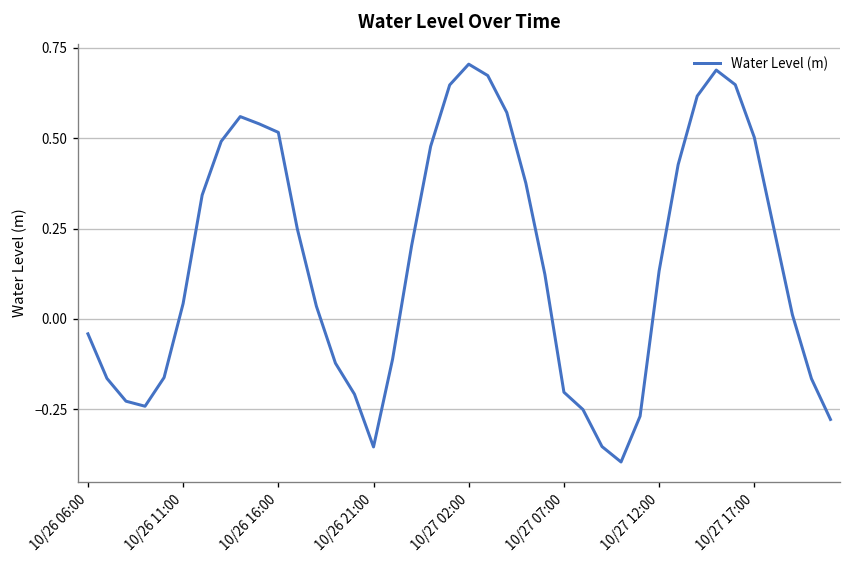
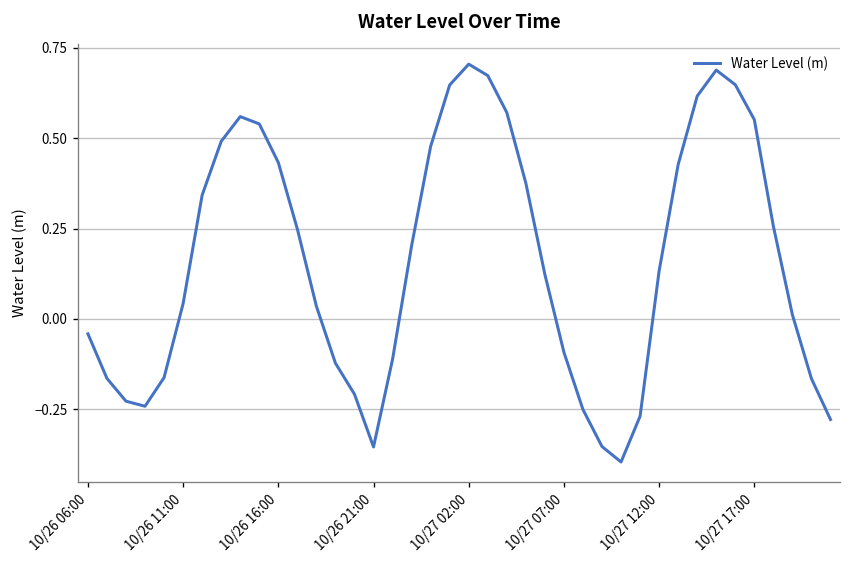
  {
    "10/26 06:00": -0.04,
    "10/26 11:00": 0.04,
-   "10/26 16:00": 0.52,
+   "10/26 16:00": 0.43,
    "10/26 21:00": -0.35,
    "10/27 02:00": 0.71,
-   "10/27 07:00": -0.20,
+   "10/27 07:00": -0.09,
    "10/27 12:00": 0.13,
-   "10/27 17:00": 0.50
+   "10/27 17:00": 0.55
  }
